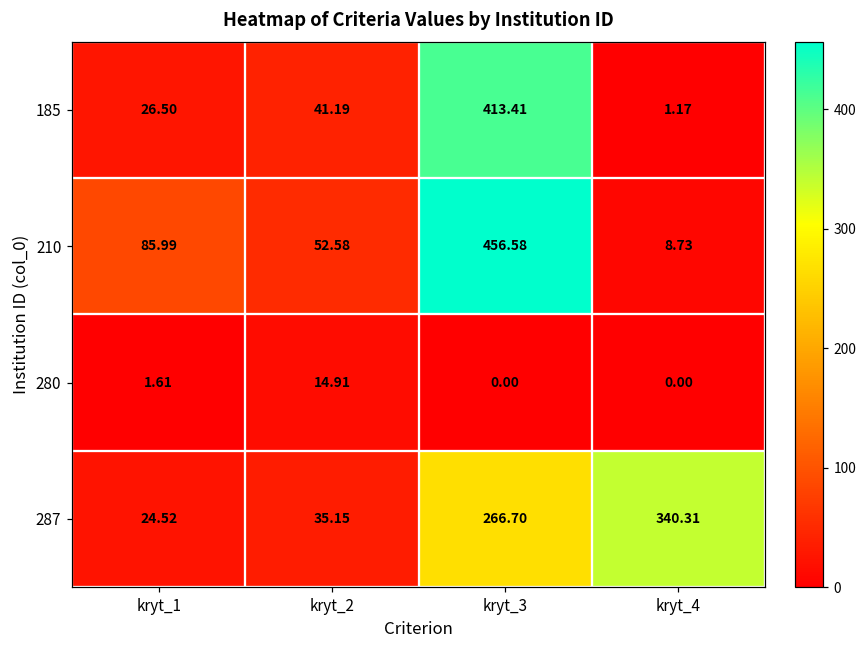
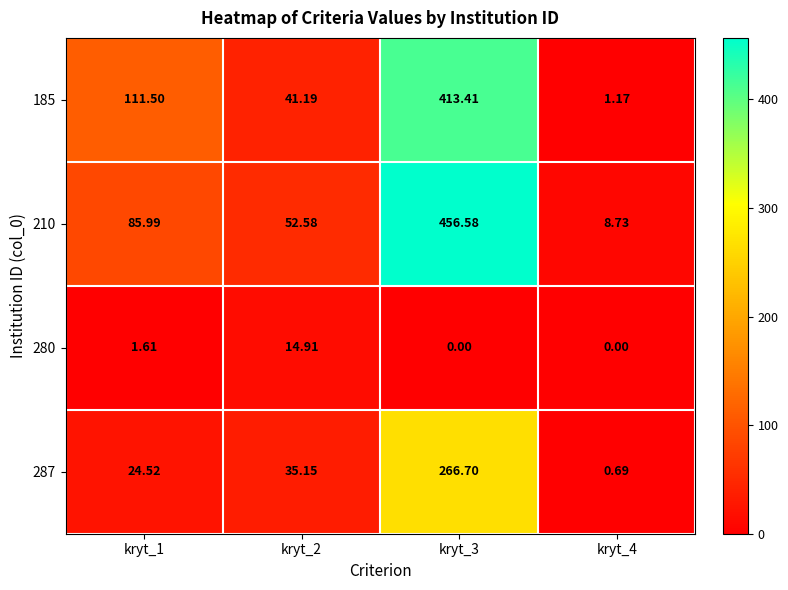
  {
    "185": {
-     "kryt_1": 26.50,
+     "kryt_1": 111.50,
      "kryt_2": 41.19,
      "kryt_3": 413.41,
      "kryt_4": 1.17
    },
    "210": {
      "kryt_1": 85.99,
      "kryt_2": 52.58,
      "kryt_3": 456.58,
      "kryt_4": 8.73
    },
    "280": {
      "kryt_1": 1.61,
      "kryt_2": 14.91,
      "kryt_3": 0.00,
      "kryt_4": 0.00
    },
    "287": {
      "kryt_1": 24.52,
      "kryt_2": 35.15,
      "kryt_3": 266.70,
-     "kryt_4": 340.31
+     "kryt_4": 0.69
    }
  }
